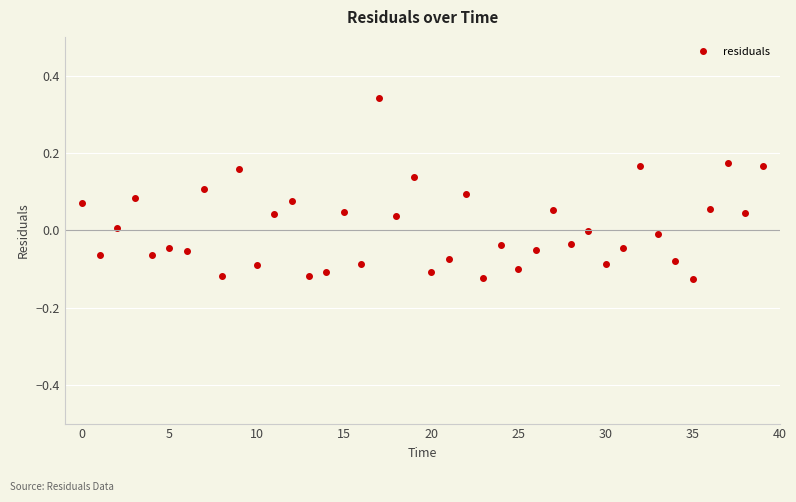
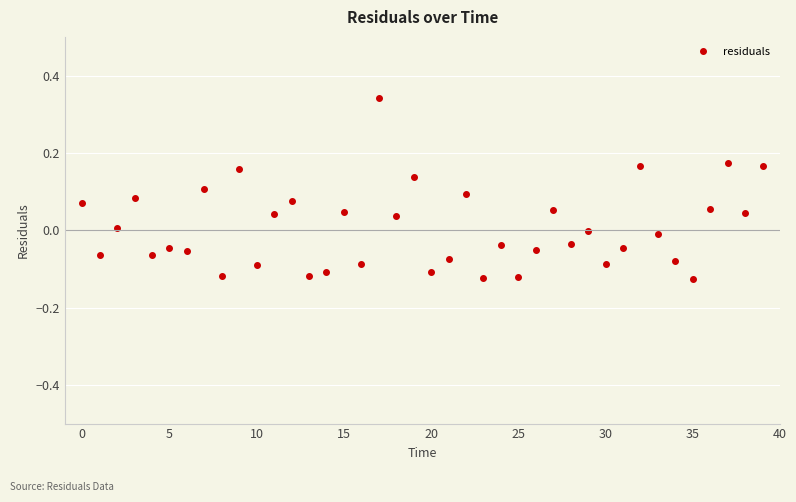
  {
    "0": 0.07,
    "5": -0.05,
    "10": -0.09,
    "15": 0.05,
    "20": -0.11,
-   "25": -0.10,
+   "25": -0.12,
    "30": -0.09,
    "35": -0.13
  }
